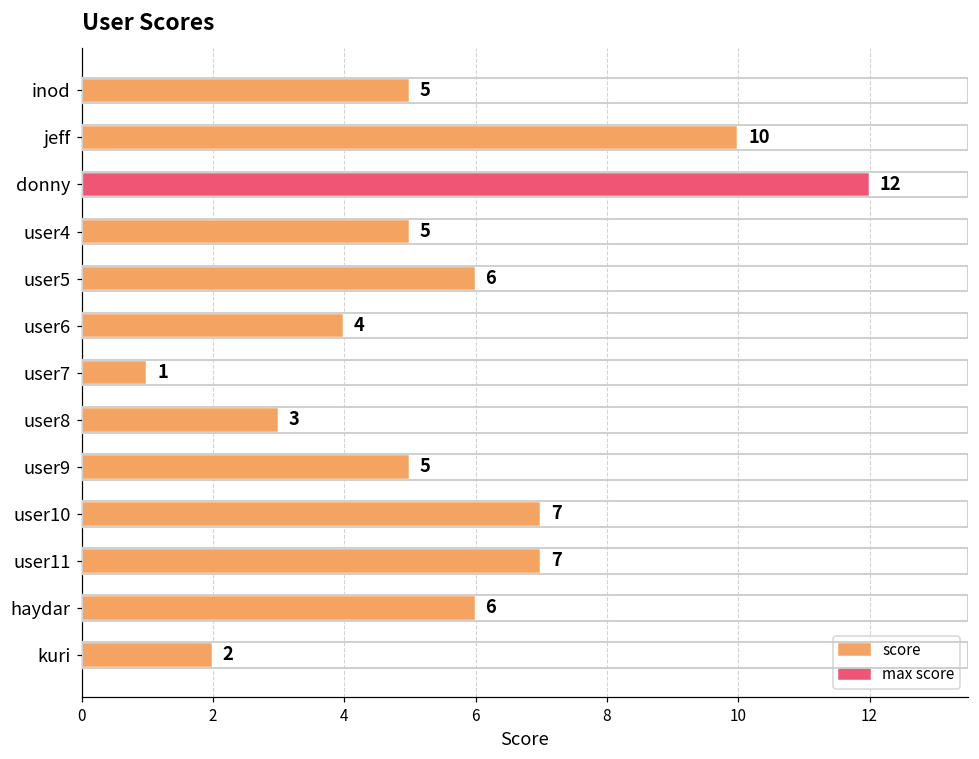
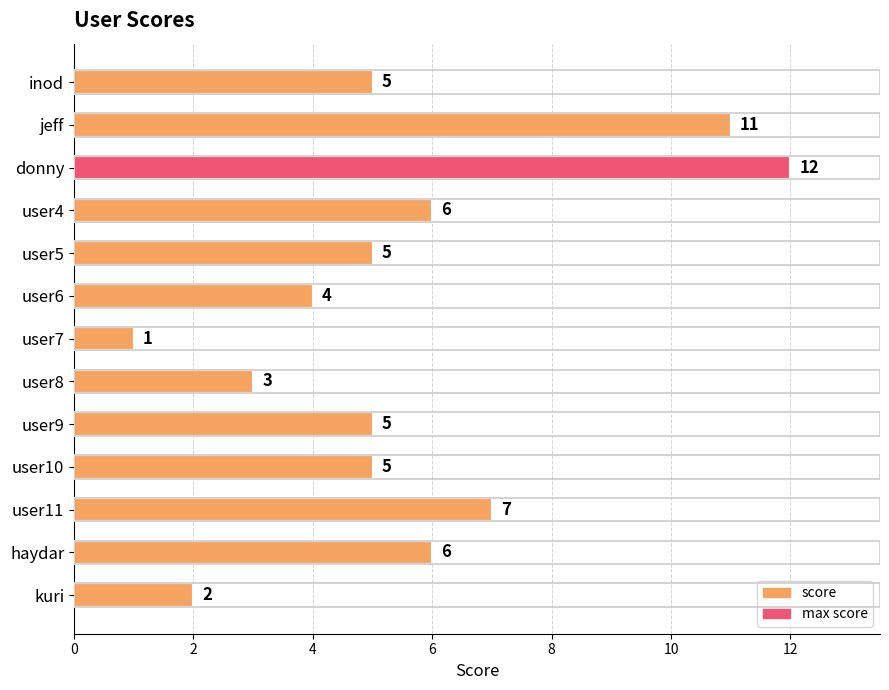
  {
    "inod": 5,
-   "jeff": 10,
+   "jeff": 11,
    "donny": 12,
-   "user4": 5,
-   "user5": 6,
+   "user4": 6,
+   "user5": 5,
    "user6": 4,
    "user7": 1,
    "user8": 3,
    "user9": 5,
-   "user10": 7,
+   "user10": 5,
    "user11": 7,
    "haydar": 6,
    "kuri": 2
  }
